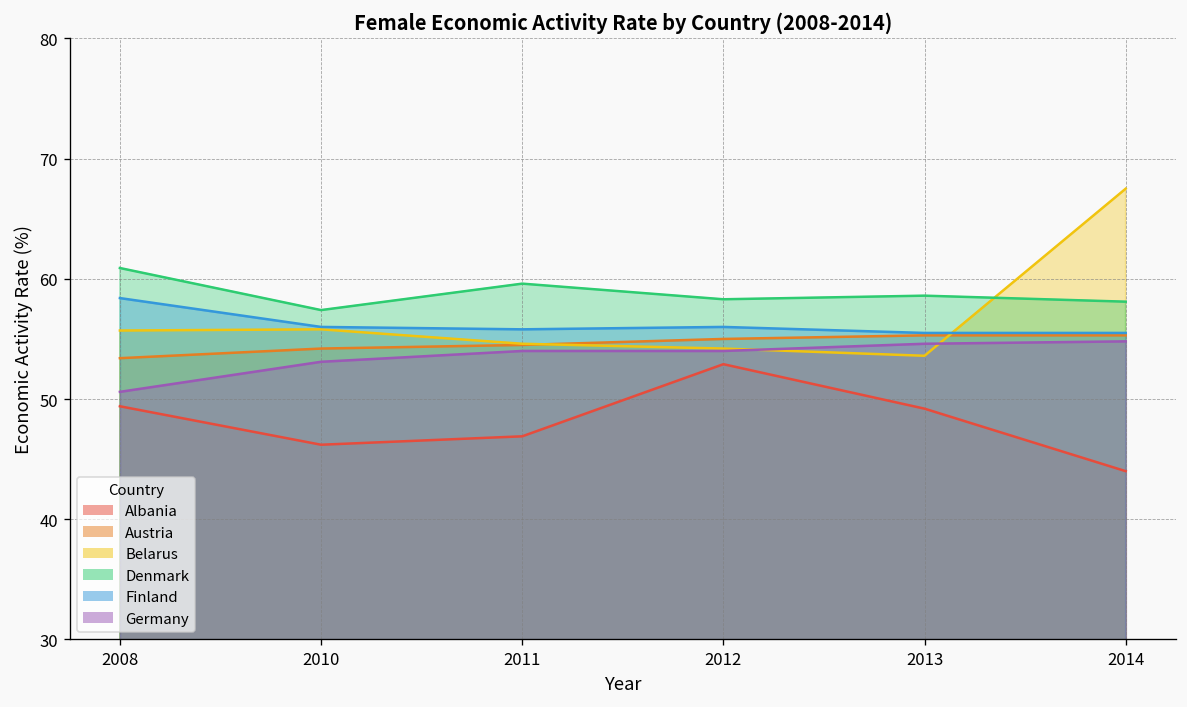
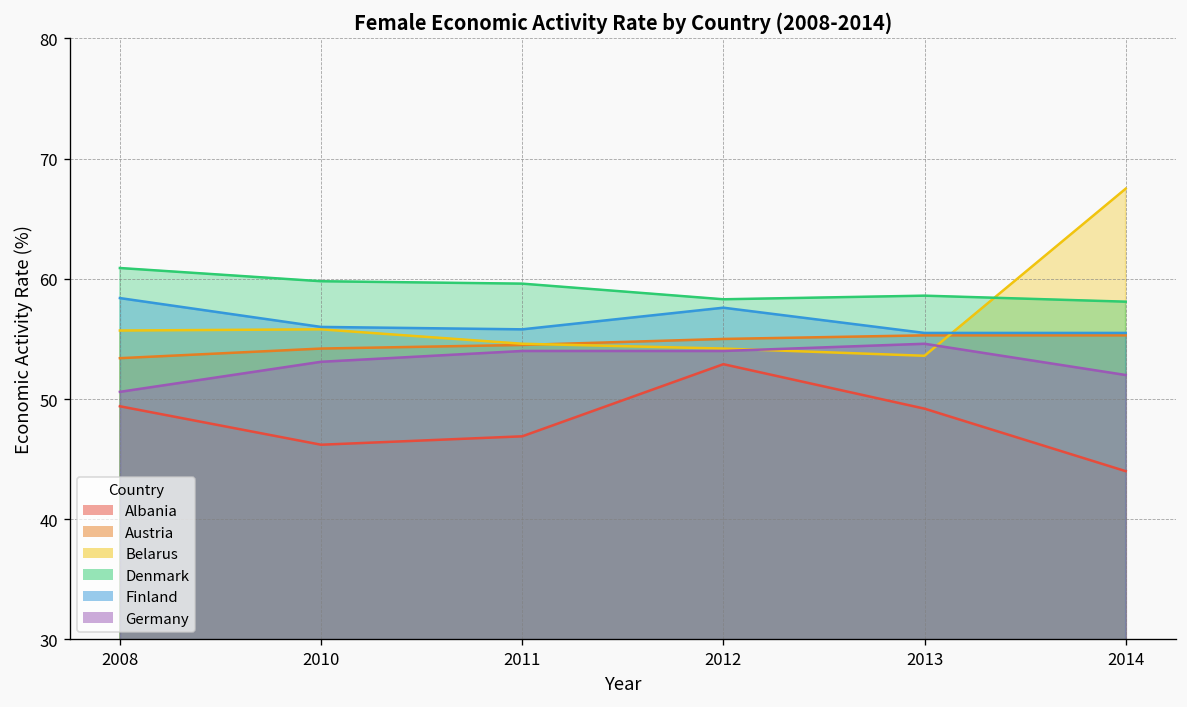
  {
    "Denmark": {
      "2008": 60.9,
-     "2010": 57.4,
+     "2010": 59.8,
      "2011": 59.6,
      "2012": 58.3,
      "2013": 58.6,
      "2014": 58.1
    },
    "Finland": {
      "2008": 58.4,
      "2011": 55.8,
-     "2012": 56.0
+     "2012": 57.6
    },
    "Germany": {
      "2008": 50.6,
      "2010": 53.1,
      "2011": 54.0,
      "2013": 54.6,
-     "2014": 54.8
+     "2014": 52.0
    }
  }
